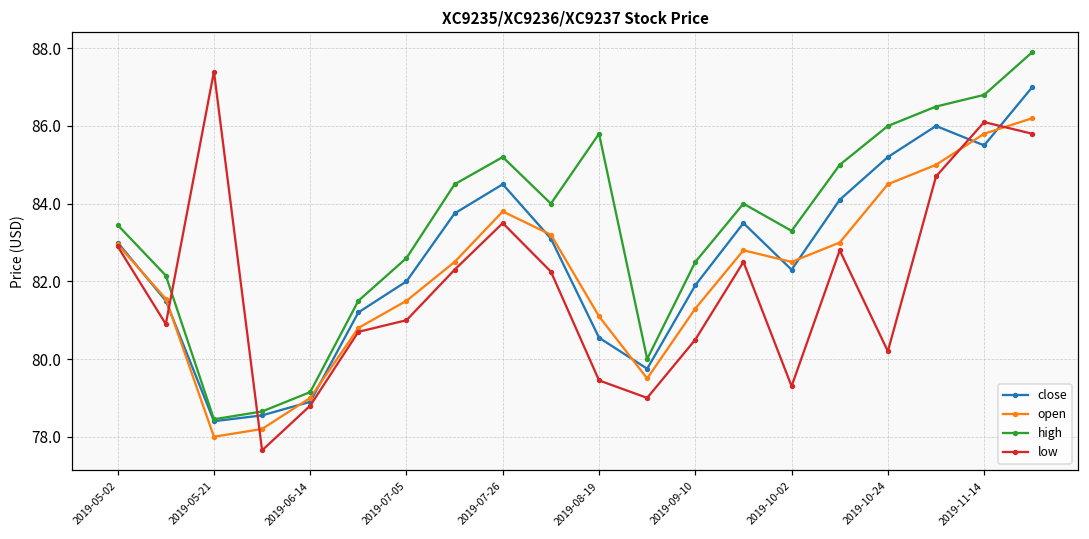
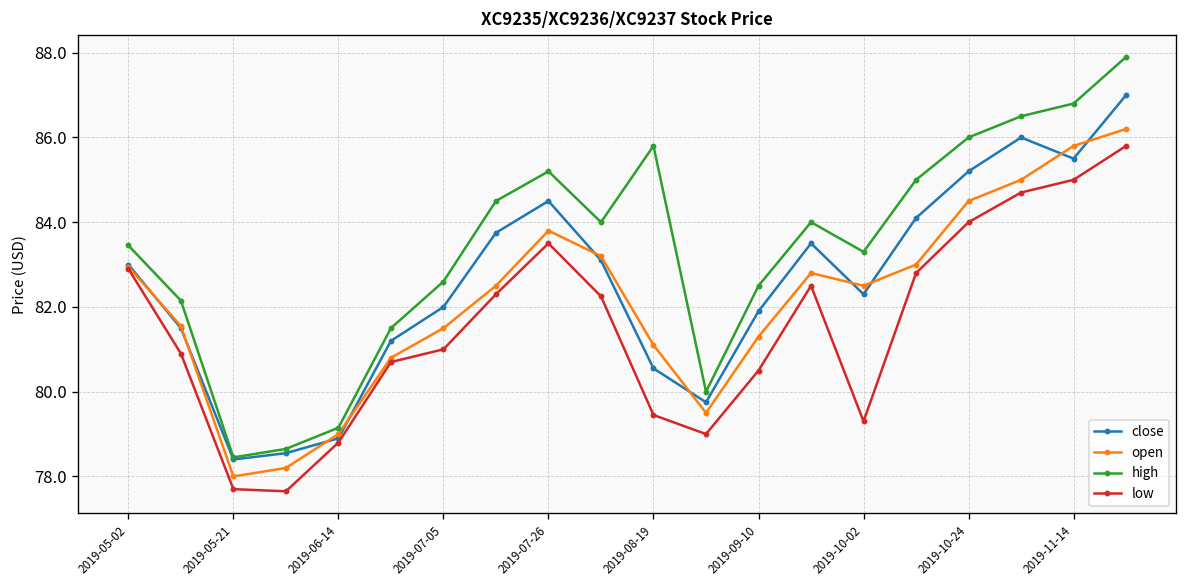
  {
    "close": {
      "2019-06-14": 78.9,
      "2019-07-05": 82.0,
      "2019-07-26": 84.5,
      "2019-08-19": 80.6,
      "2019-09-10": 81.9,
      "2019-10-02": 82.3,
      "2019-10-24": 85.2,
      "2019-11-14": 85.5
    },
    "open": {
      "2019-05-21": 78.0,
      "2019-06-14": 79.0,
      "2019-07-05": 81.5,
      "2019-07-26": 83.8,
      "2019-08-19": 81.1,
      "2019-09-10": 81.3,
      "2019-10-02": 82.5,
      "2019-10-24": 84.5,
      "2019-11-14": 85.8
    },
    "high": {
      "2019-05-02": 83.5,
      "2019-06-14": 79.2,
      "2019-07-05": 82.6,
      "2019-07-26": 85.2,
      "2019-08-19": 85.8,
      "2019-09-10": 82.5,
      "2019-10-02": 83.3,
      "2019-10-24": 86.0,
      "2019-11-14": 86.8
    },
    "low": {
-     "2019-05-21": 87.4,
+     "2019-05-21": 77.7,
      "2019-06-14": 78.8,
      "2019-07-05": 81.0,
      "2019-07-26": 83.5,
      "2019-08-19": 79.5,
      "2019-09-10": 80.5,
      "2019-10-02": 79.3,
-     "2019-10-24": 80.2,
-     "2019-11-14": 86.1
+     "2019-10-24": 84.0,
+     "2019-11-14": 85.0
    }
  }
